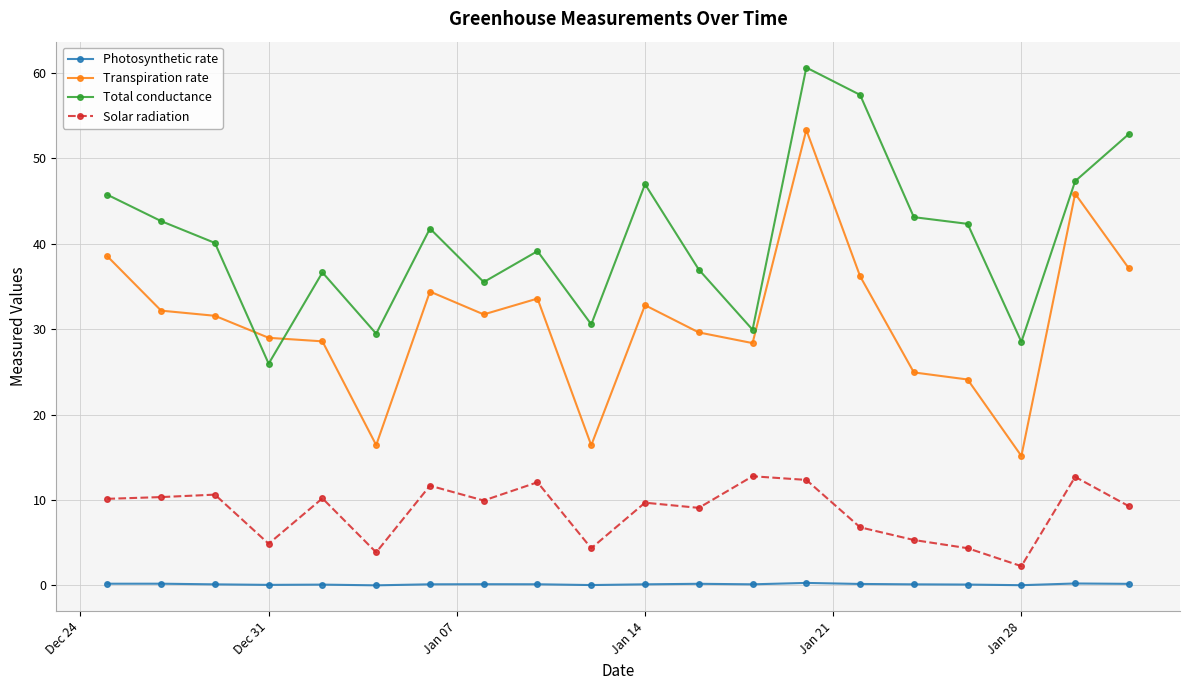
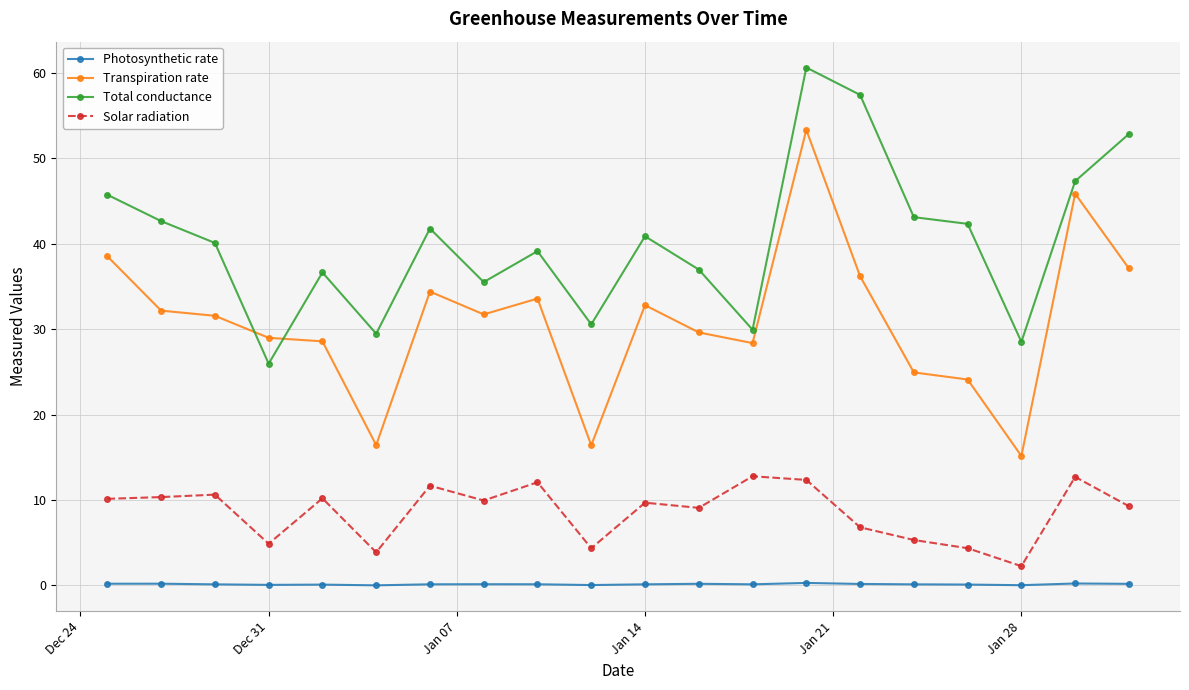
  {
    "Photosynthetic rate": {
      "Dec 31": 0,
      "Jan 14": 0,
      "Jan 28": 0
    },
    "Transpiration rate": {
      "Dec 31": 29,
      "Jan 14": 33,
      "Jan 28": 15
    },
    "Total conductance": {
      "Dec 31": 26,
-     "Jan 14": 47,
+     "Jan 14": 41,
      "Jan 28": 29
    },
    "Solar radiation": {
      "Dec 31": 5,
      "Jan 14": 10,
      "Jan 28": 2
    }
  }
